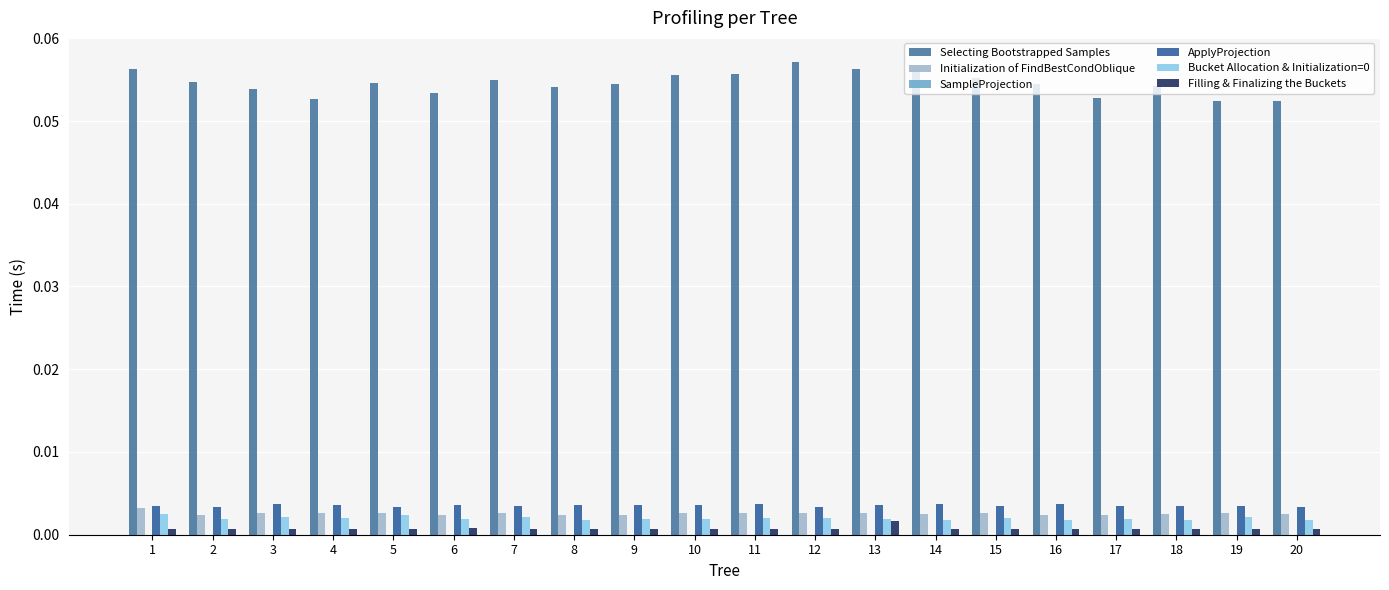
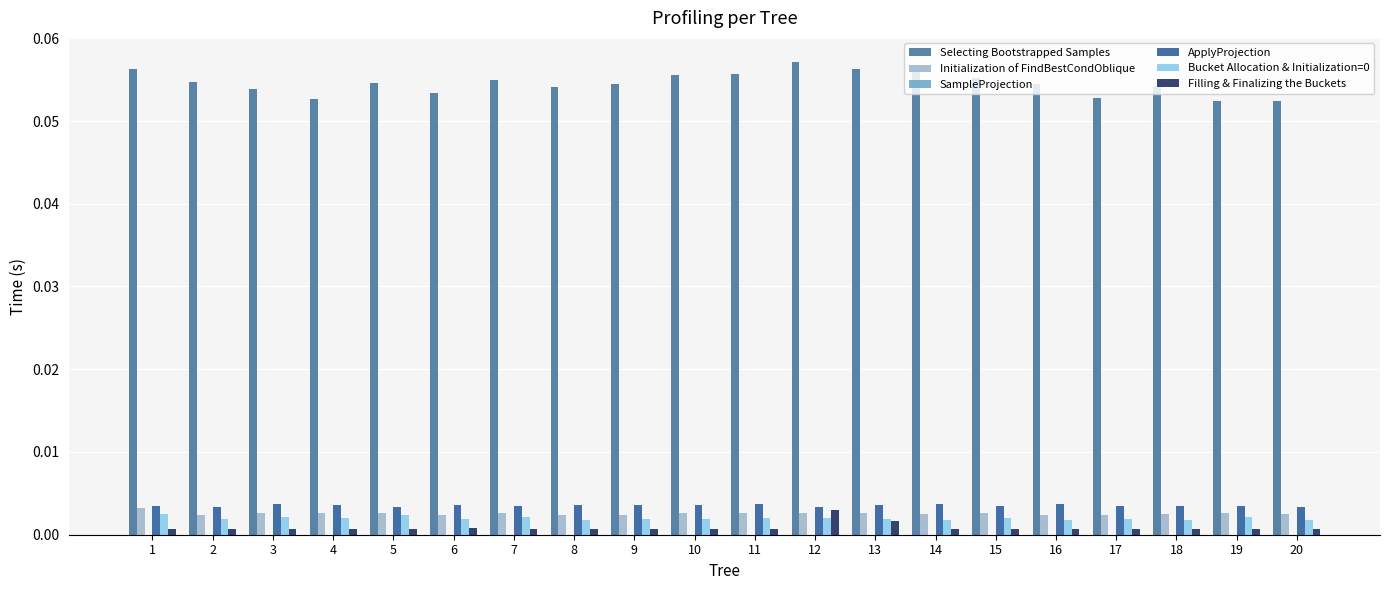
  {
    "Filling & Finalizing the Buckets": {
      "1": 0.001,
      "2": 0.001,
      "3": 0.001,
      "4": 0.001,
      "5": 0.001,
      "6": 0.001,
      "7": 0.001,
      "8": 0.001,
      "9": 0.001,
      "10": 0.001,
      "11": 0.001,
-     "12": 0.001,
+     "12": 0.003,
      "13": 0.002,
      "14": 0.001,
      "15": 0.001,
      "16": 0.001,
      "17": 0.001,
      "18": 0.001,
      "19": 0.001,
      "20": 0.001
    }
  }
